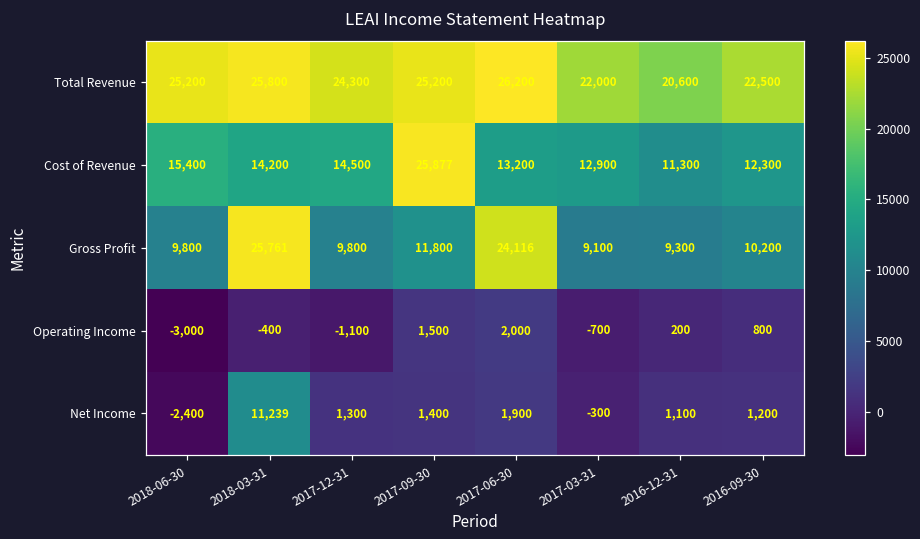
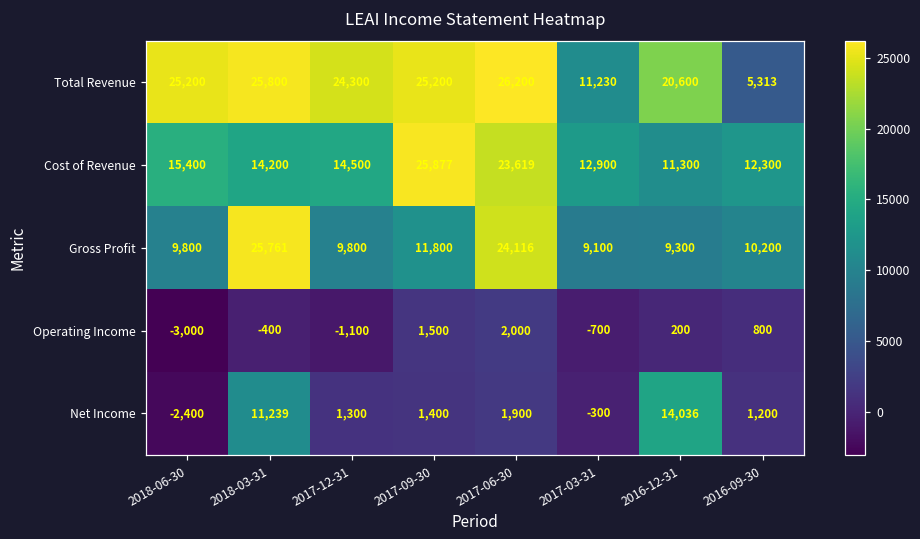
  {
    "Total Revenue": {
-     "2017-03-31": "22,000",
+     "2017-03-31": "11,230",
      "2016-12-31": "20,600",
-     "2016-09-30": "22,500"
+     "2016-09-30": "5,313"
    },
    "Cost of Revenue": {
      "2018-06-30": "15,400",
      "2018-03-31": "14,200",
      "2017-12-31": "14,500",
-     "2017-06-30": "13,200",
+     "2017-06-30": "23,619",
      "2017-03-31": "12,900",
      "2016-12-31": "11,300",
      "2016-09-30": "12,300"
    },
    "Gross Profit": {
      "2018-06-30": "9,800",
      "2017-12-31": "9,800",
      "2017-09-30": "11,800",
      "2017-06-30": "24,116",
      "2017-03-31": "9,100",
      "2016-12-31": "9,300",
      "2016-09-30": "10,200"
    },
    "Operating Income": {
      "2018-06-30": "-3,000",
      "2018-03-31": "-400",
      "2017-12-31": "-1,100",
      "2017-09-30": "1,500",
      "2017-06-30": "2,000",
      "2017-03-31": "-700",
      "2016-12-31": "200",
      "2016-09-30": "800"
    },
    "Net Income": {
      "2018-06-30": "-2,400",
      "2018-03-31": "11,239",
      "2017-12-31": "1,300",
      "2017-09-30": "1,400",
      "2017-06-30": "1,900",
      "2017-03-31": "-300",
-     "2016-12-31": "1,100",
+     "2016-12-31": "14,036",
      "2016-09-30": "1,200"
    }
  }
